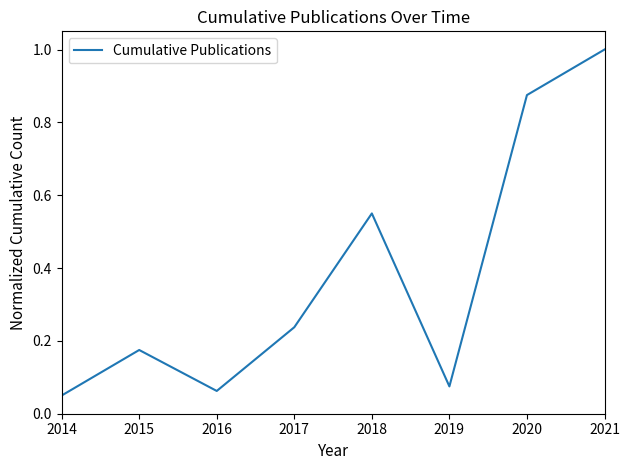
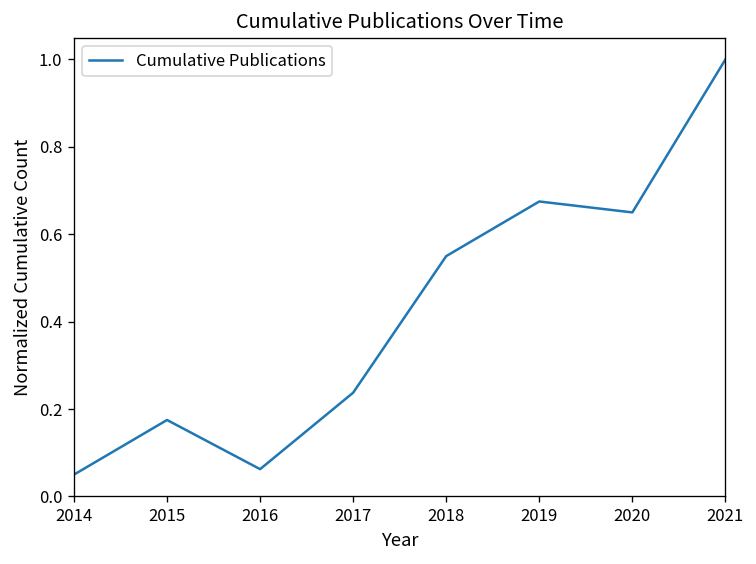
  {
    "2014": 0.05,
    "2015": 0.18,
    "2016": 0.06,
    "2017": 0.24,
    "2018": 0.55,
-   "2019": 0.08,
-   "2020": 0.88,
+   "2019": 0.68,
+   "2020": 0.65,
    "2021": 1.00
  }
